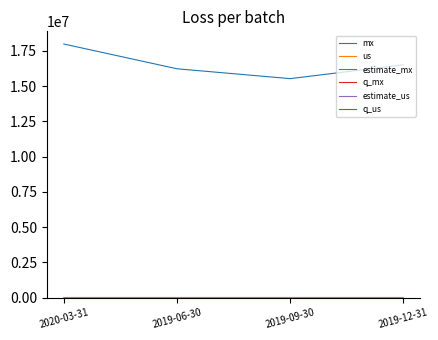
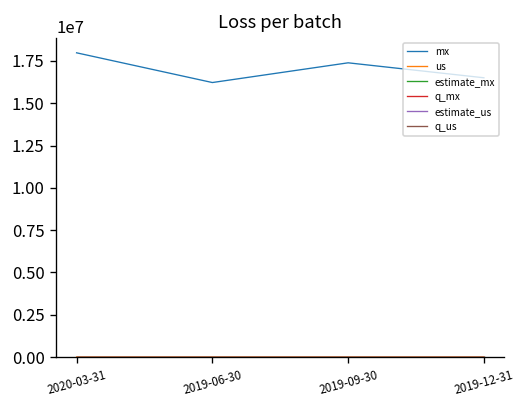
  {
    "mx": {
      "2020-03-31": 18000000,
      "2019-06-30": 16200000,
-     "2019-09-30": 15500000
+     "2019-09-30": 17400000
    },
    "q_us": {
      "2020-03-31": 0,
      "2019-06-30": 0,
      "2019-09-30": 0,
      "2019-12-31": 0
    }
  }
